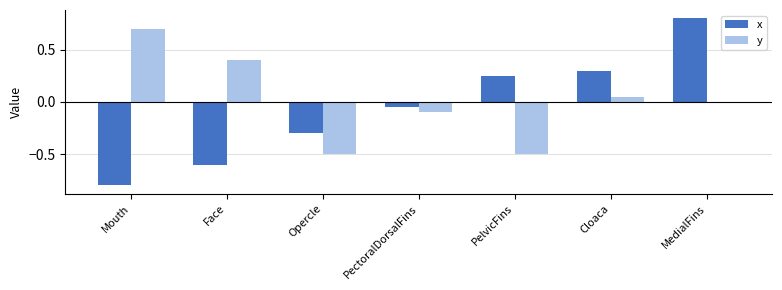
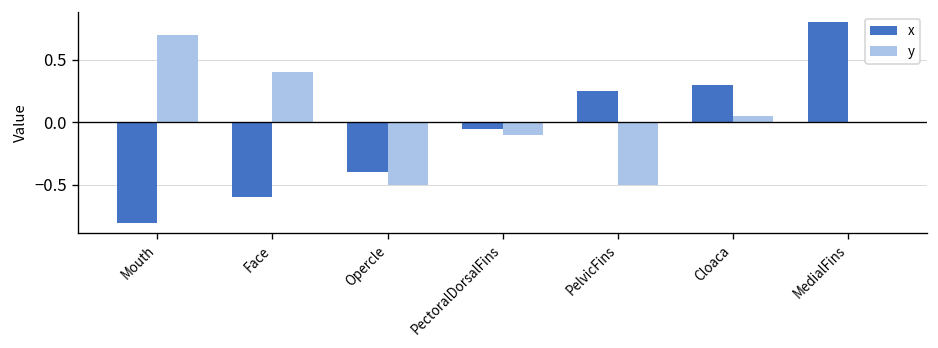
  {
    "x": {
      "Mouth": -0.8,
      "Face": -0.6,
-     "Opercle": -0.3,
+     "Opercle": -0.4,
      "PectoralDorsalFins": -0.05,
      "PelvicFins": 0.25,
      "Cloaca": 0.3,
      "MedialFins": 0.8
    },
    "y": {
      "Mouth": 0.7,
      "Face": 0.4,
      "Opercle": -0.5,
      "PectoralDorsalFins": -0.1,
      "PelvicFins": -0.5,
      "Cloaca": 0.05,
      "MedialFins": 0.0
    }
  }
